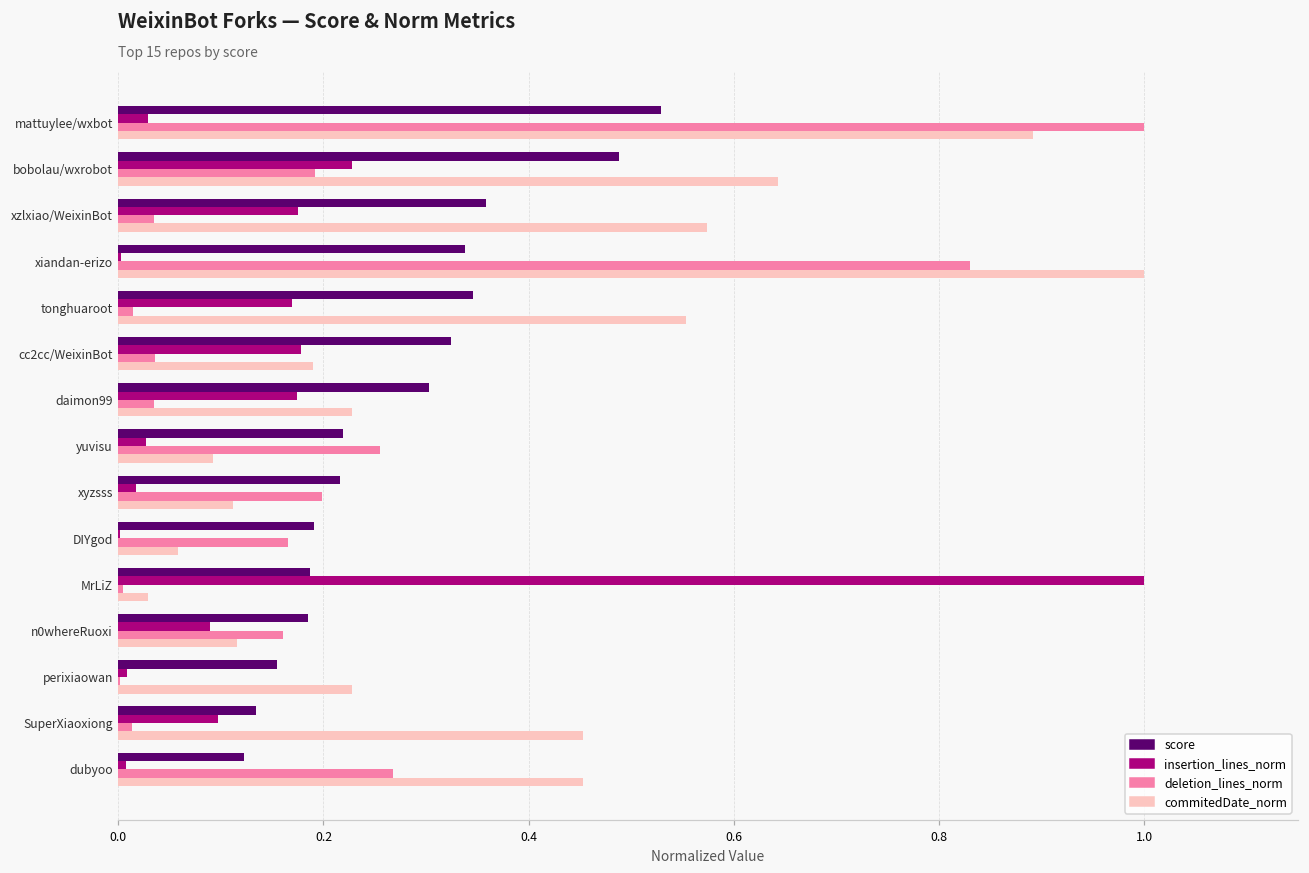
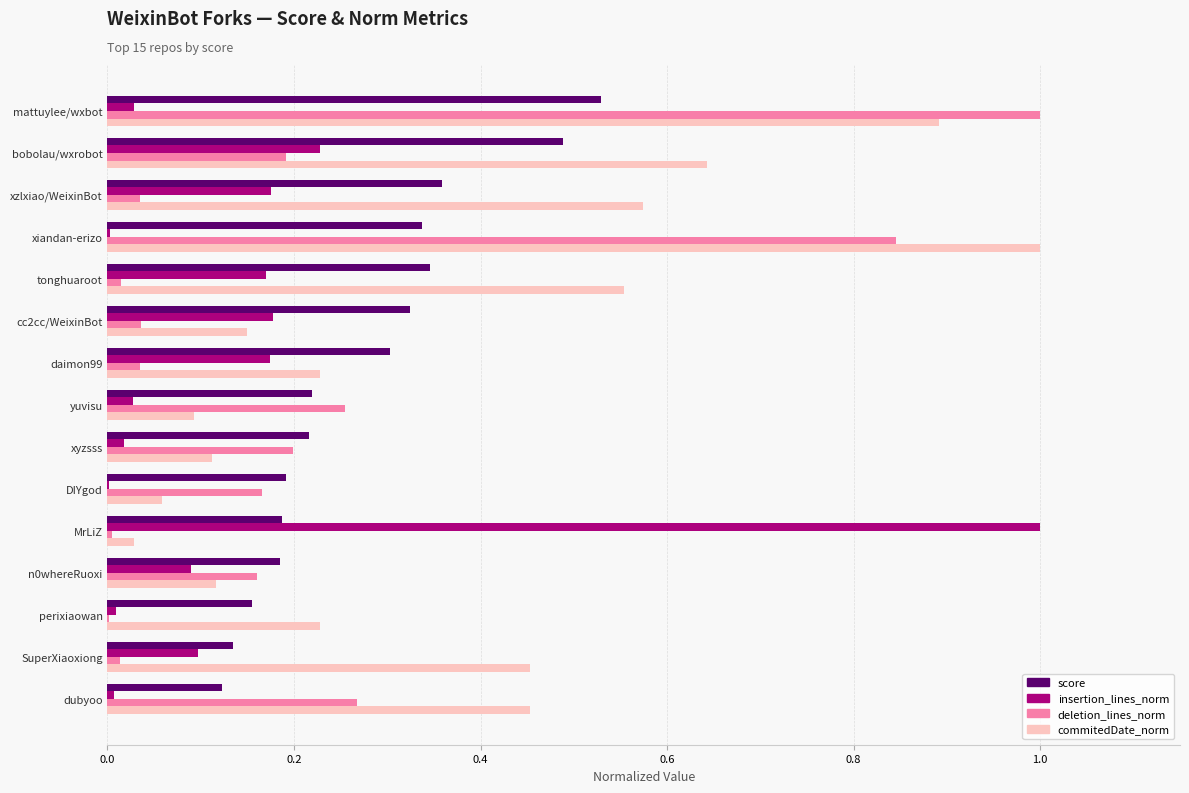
  {
    "score": {
      "mattuylee/wxbot": 0.53,
      "bobolau/wxrobot": 0.49,
      "xzlxiao/WeixinBot": 0.36,
      "xiandan-erizo": 0.34,
      "tonghuaroot": 0.35,
      "cc2cc/WeixinBot": 0.32,
      "daimon99": 0.30,
      "yuvisu": 0.22,
      "xyzsss": 0.22,
      "DIYgod": 0.19,
      "MrLiZ": 0.19,
      "n0whereRuoxi": 0.18,
      "perixiaowan": 0.15,
      "SuperXiaoxiong": 0.13,
      "dubyoo": 0.12
    },
    "insertion_lines_norm": {
      "mattuylee/wxbot": 0.03,
      "bobolau/wxrobot": 0.23,
      "xzlxiao/WeixinBot": 0.17,
      "tonghuaroot": 0.17,
      "cc2cc/WeixinBot": 0.18,
      "daimon99": 0.17,
      "yuvisu": 0.03,
      "xyzsss": 0.02,
      "MrLiZ": 1.00,
      "n0whereRuoxi": 0.09,
      "perixiaowan": 0.01,
      "SuperXiaoxiong": 0.10,
      "dubyoo": 0.01
    },
    "deletion_lines_norm": {
      "mattuylee/wxbot": 1.00,
      "bobolau/wxrobot": 0.19,
      "xzlxiao/WeixinBot": 0.04,
-     "xiandan-erizo": 0.83,
+     "xiandan-erizo": 0.85,
      "tonghuaroot": 0.01,
      "cc2cc/WeixinBot": 0.04,
      "daimon99": 0.04,
      "yuvisu": 0.26,
      "xyzsss": 0.20,
      "DIYgod": 0.17,
      "MrLiZ": 0.00,
      "n0whereRuoxi": 0.16,
      "SuperXiaoxiong": 0.01,
      "dubyoo": 0.27
    },
    "commitedDate_norm": {
      "mattuylee/wxbot": 0.89,
      "bobolau/wxrobot": 0.64,
      "xzlxiao/WeixinBot": 0.57,
      "xiandan-erizo": 1.00,
      "tonghuaroot": 0.55,
-     "cc2cc/WeixinBot": 0.19,
+     "cc2cc/WeixinBot": 0.15,
      "daimon99": 0.23,
      "yuvisu": 0.09,
      "xyzsss": 0.11,
      "DIYgod": 0.06,
      "MrLiZ": 0.03,
      "n0whereRuoxi": 0.12,
      "perixiaowan": 0.23,
      "SuperXiaoxiong": 0.45,
      "dubyoo": 0.45
    }
  }
